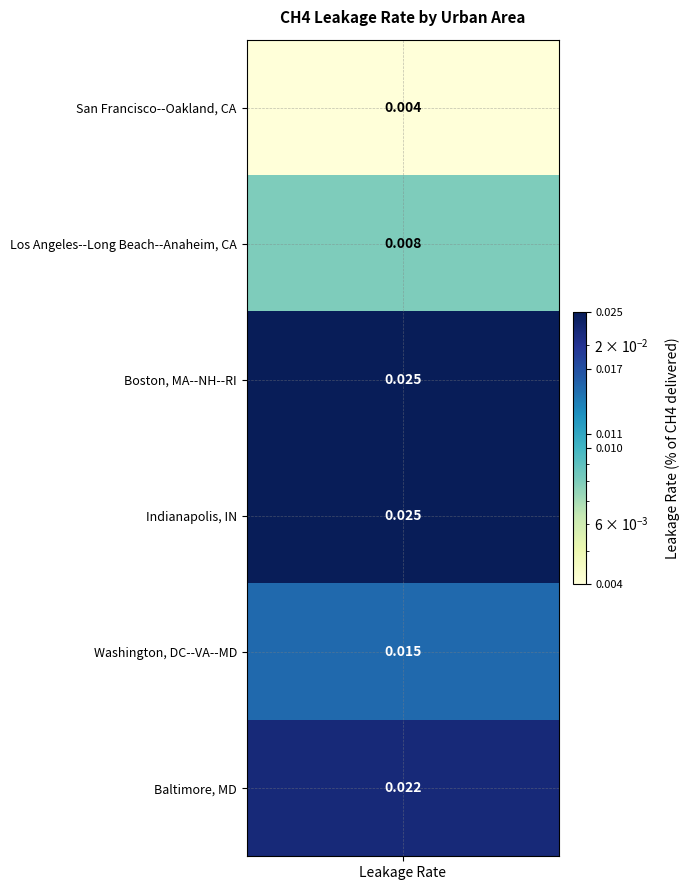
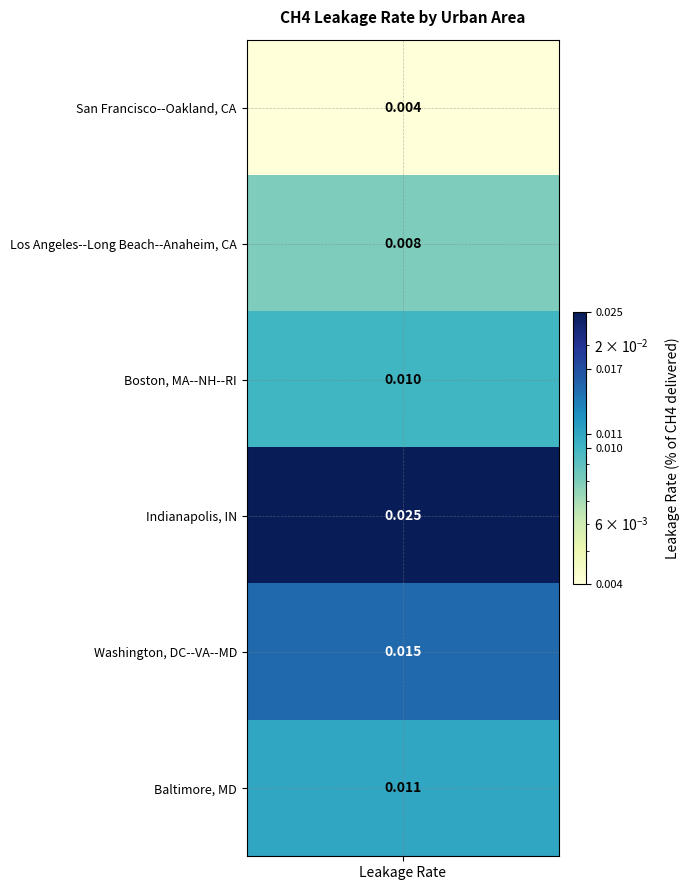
  {
    "San Francisco--Oakland, CA": {
      "Leakage Rate": 0.004
    },
    "Los Angeles--Long Beach--Anaheim, CA": {
      "Leakage Rate": 0.008
    },
    "Boston, MA--NH--RI": {
-     "Leakage Rate": 0.025
+     "Leakage Rate": 0.010
    },
    "Indianapolis, IN": {
      "Leakage Rate": 0.025
    },
    "Washington, DC--VA--MD": {
      "Leakage Rate": 0.015
    },
    "Baltimore, MD": {
-     "Leakage Rate": 0.022
+     "Leakage Rate": 0.011
    }
  }
